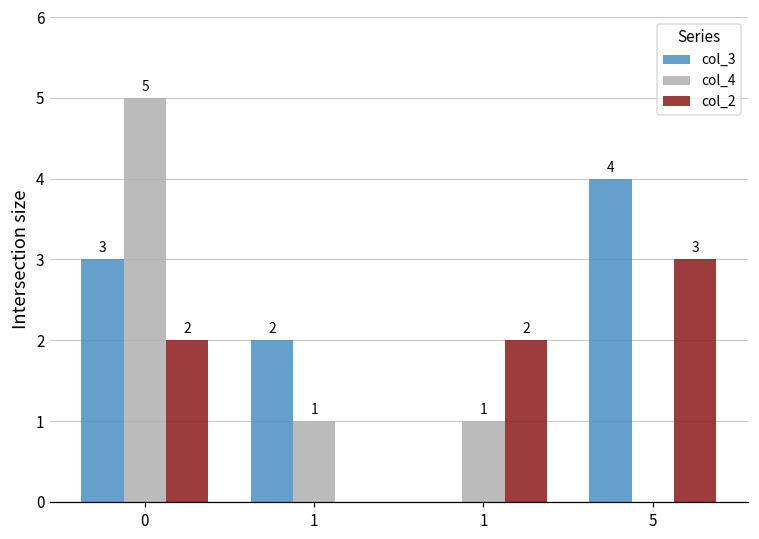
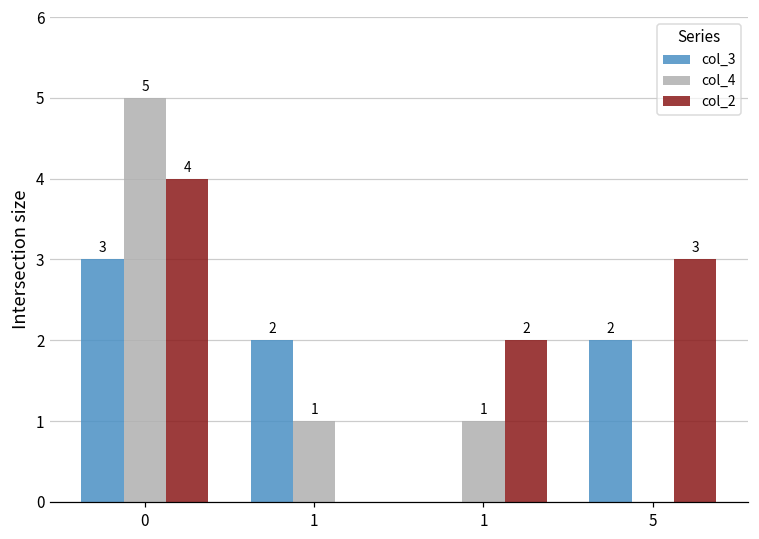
  {
    "col_3": {
      "0": 3,
-     "5": 4
+     "5": 2
    },
    "col_4": {
      "0": 5
    },
    "col_2": {
-     "0": 2,
+     "0": 4,
      "5": 3
    }
  }
